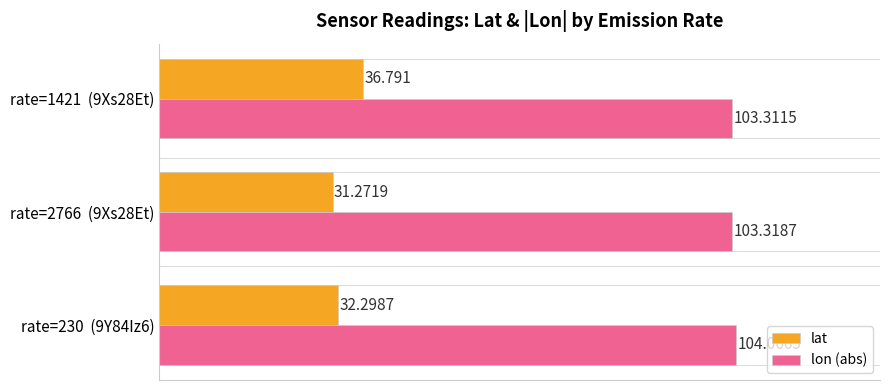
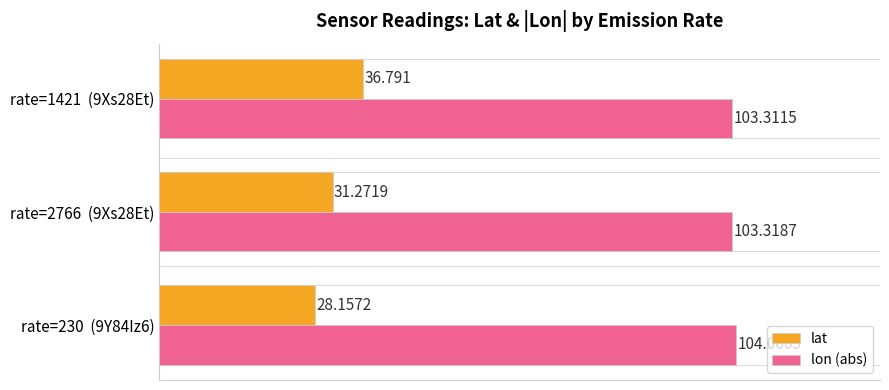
  {
    "lat": {
      "rate=1421 (9Xs28Et)": 36.791,
      "rate=2766 (9Xs28Et)": 31.2719,
-     "rate=230 (9Y84Iz6)": 32.2987
+     "rate=230 (9Y84Iz6)": 28.1572
    },
    "lon (abs)": {
      "rate=1421 (9Xs28Et)": 103.3115,
      "rate=2766 (9Xs28Et)": 103.3187
    }
  }
